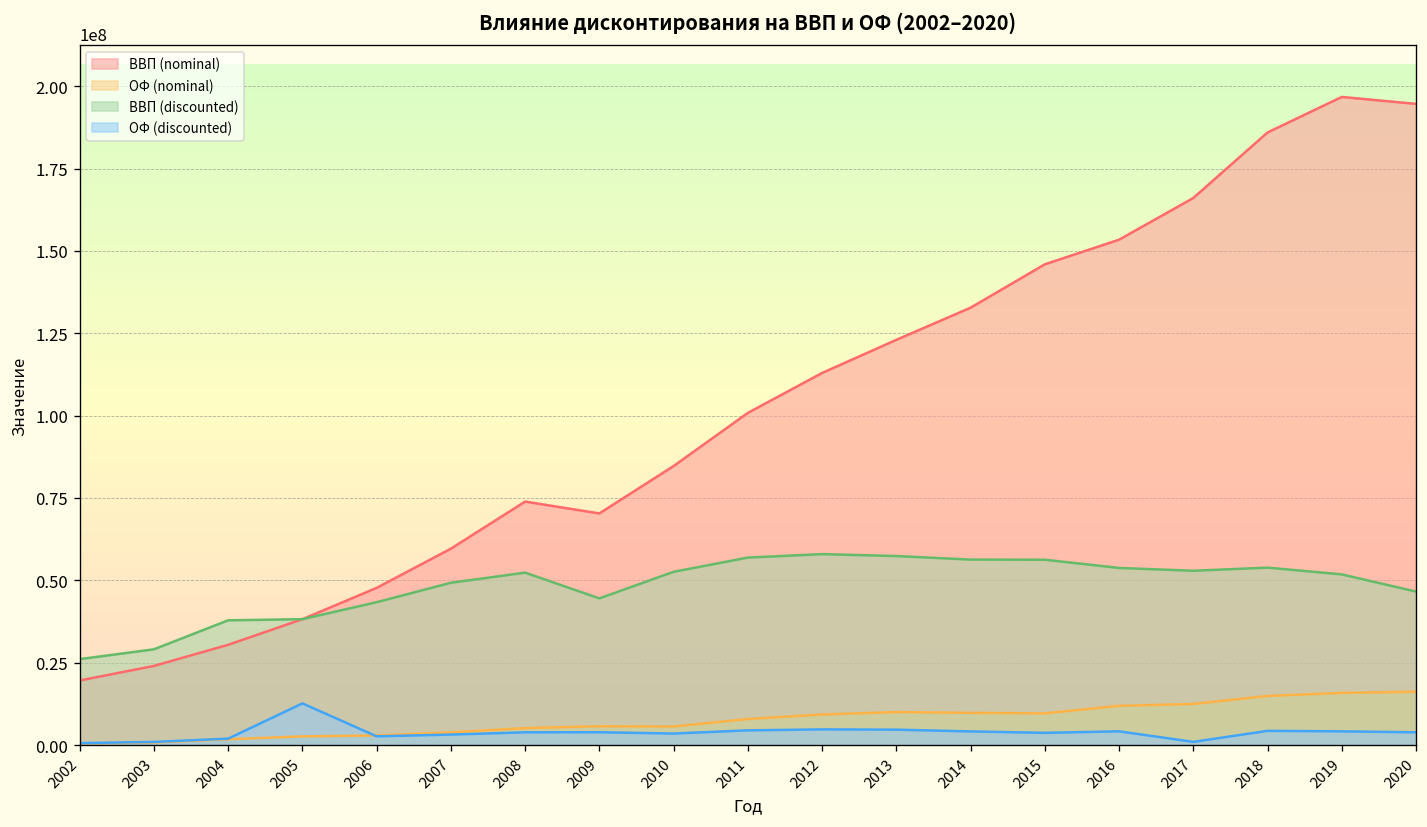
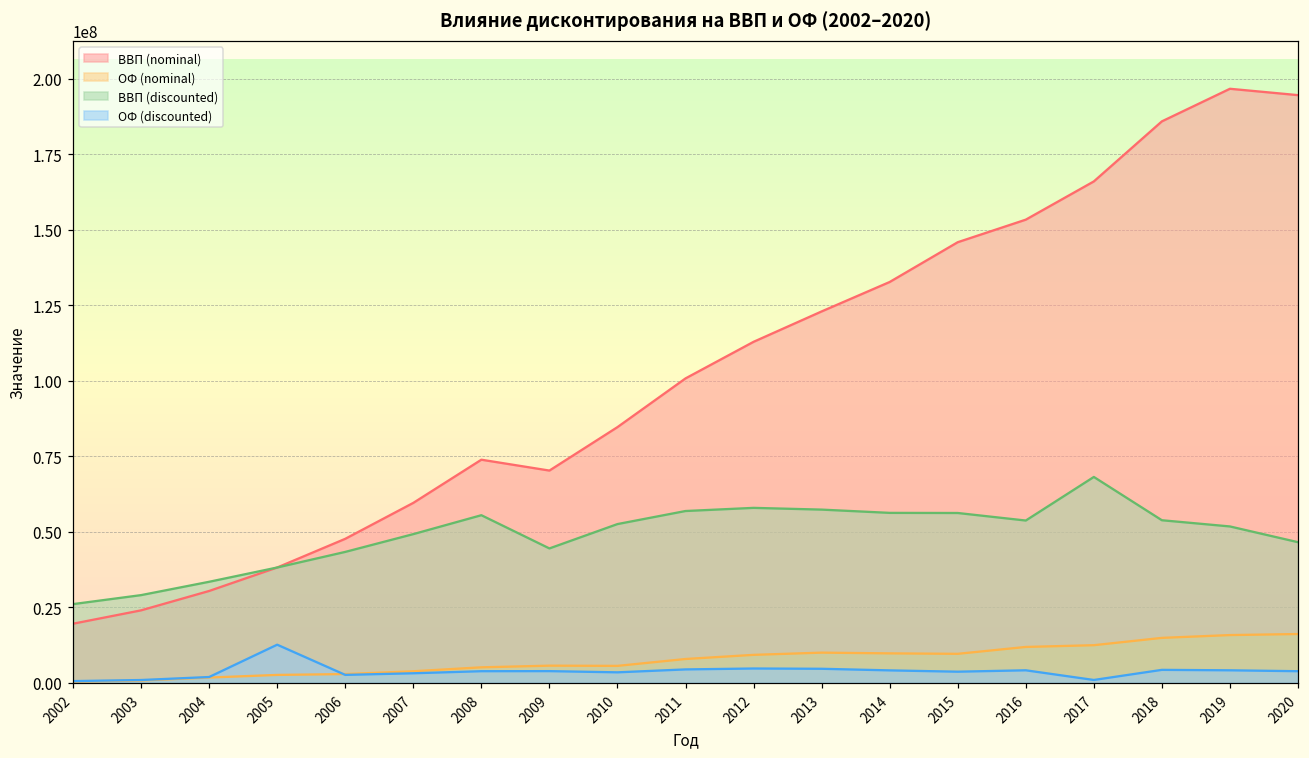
  {
    "ВВП (discounted)": {
      "2002": 26000000,
      "2003": 29000000,
-     "2004": 38000000,
+     "2004": 33000000,
      "2006": 43000000,
      "2007": 49000000,
-     "2008": 52000000,
+     "2008": 56000000,
      "2009": 45000000,
      "2010": 53000000,
      "2011": 57000000,
      "2012": 58000000,
      "2013": 57000000,
      "2014": 56000000,
      "2015": 56000000,
      "2016": 54000000,
-     "2017": 53000000,
+     "2017": 68000000,
      "2018": 54000000,
      "2019": 52000000,
      "2020": 47000000
    },
    "ОФ (discounted)": {
      "2005": 13000000,
      "2008": 4000000,
      "2009": 4000000,
      "2010": 3000000,
      "2011": 4000000,
      "2012": 5000000,
      "2013": 5000000,
      "2014": 4000000,
      "2015": 4000000,
      "2016": 4000000,
      "2017": 1000000,
      "2018": 4000000,
      "2019": 4000000,
      "2020": 4000000
    }
  }
